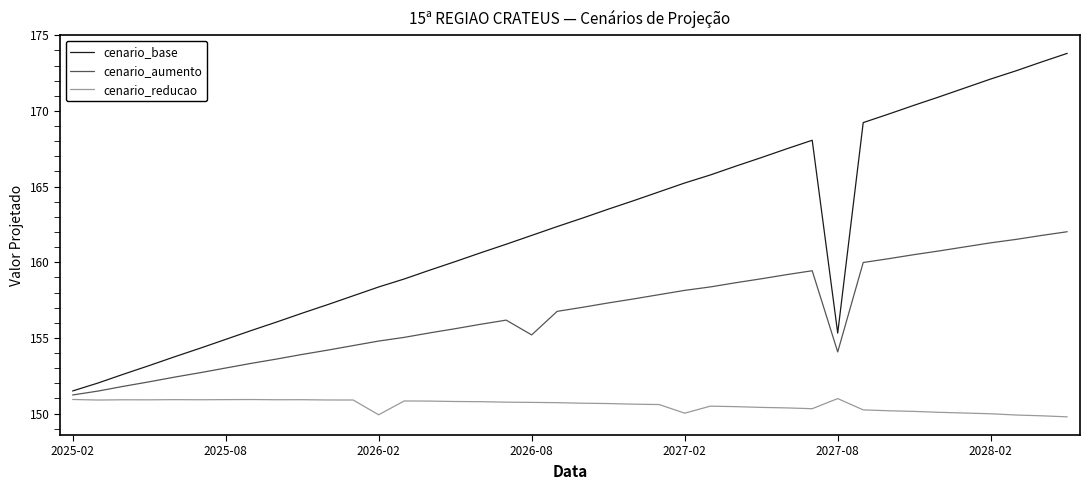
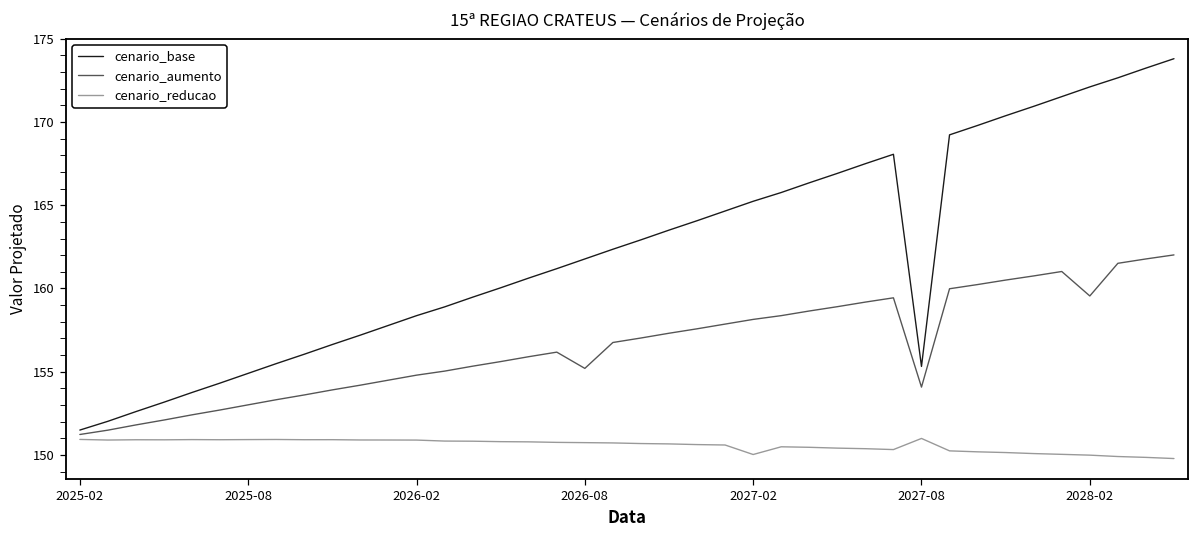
  {
    "cenario_base": {
      "2025-02": 151.5,
      "2025-08": 154.9,
      "2026-02": 158.4,
      "2026-08": 161.8,
      "2027-02": 165.2,
      "2027-08": 155.3,
      "2028-02": 172.1
    },
    "cenario_aumento": {
      "2025-02": 151.2,
      "2025-08": 153.0,
      "2026-02": 154.8,
      "2026-08": 155.2,
      "2027-02": 158.1,
      "2027-08": 154.1,
-     "2028-02": 161.3
+     "2028-02": 159.6
    },
    "cenario_reducao": {
      "2025-02": 150.9,
      "2025-08": 150.9,
-     "2026-02": 149.9,
+     "2026-02": 150.9,
      "2026-08": 150.7,
      "2027-02": 150.0,
      "2027-08": 151.0,
      "2028-02": 150.0
    }
  }
